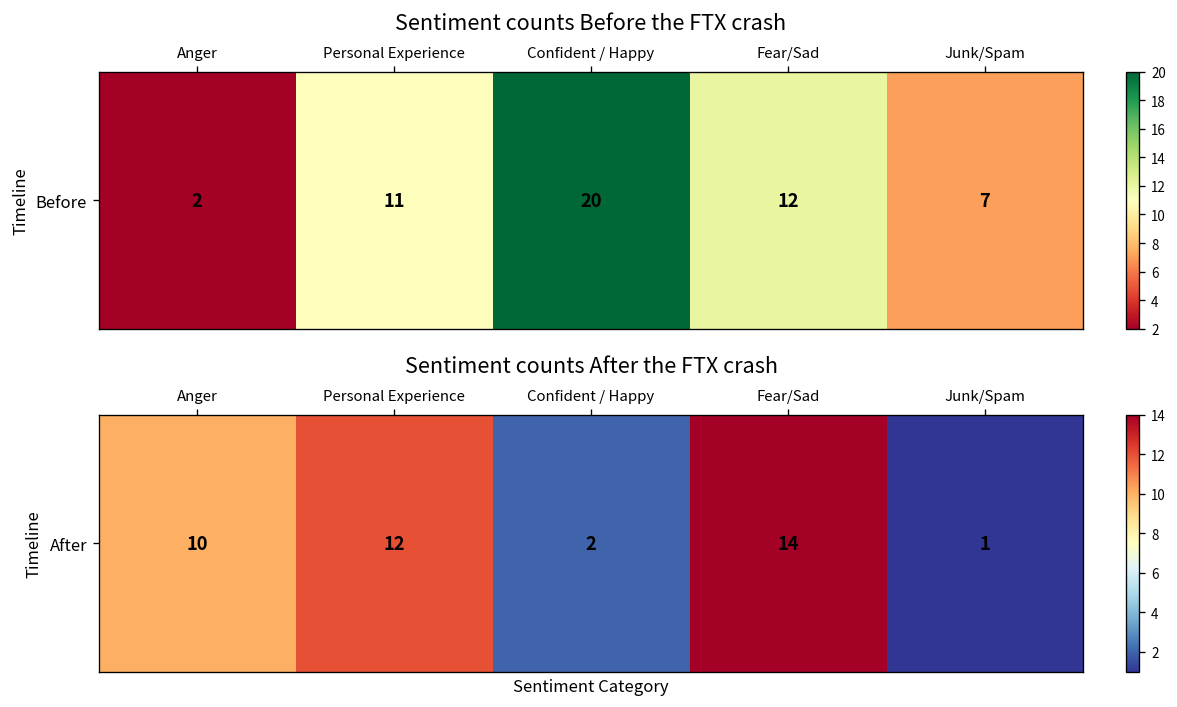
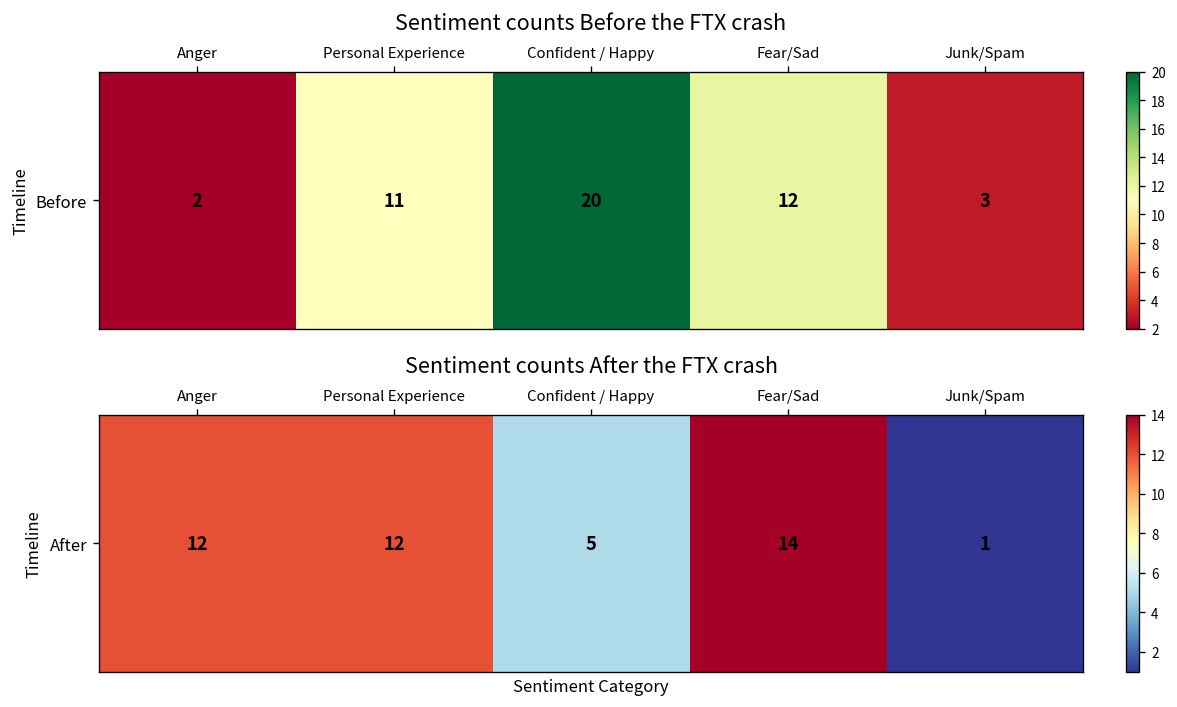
  {
    "Sentiment counts Before the FTX crash": {
      "Before": {
        "Anger": 2,
        "Personal Experience": 11,
        "Confident / Happy": 20,
        "Fear/Sad": 12,
-       "Junk/Spam": 7
+       "Junk/Spam": 3
      }
    },
    "Sentiment counts After the FTX crash": {
      "After": {
-       "Anger": 10,
+       "Anger": 12,
        "Personal Experience": 12,
-       "Confident / Happy": 2,
+       "Confident / Happy": 5,
        "Fear/Sad": 14,
        "Junk/Spam": 1
      }
    }
  }
